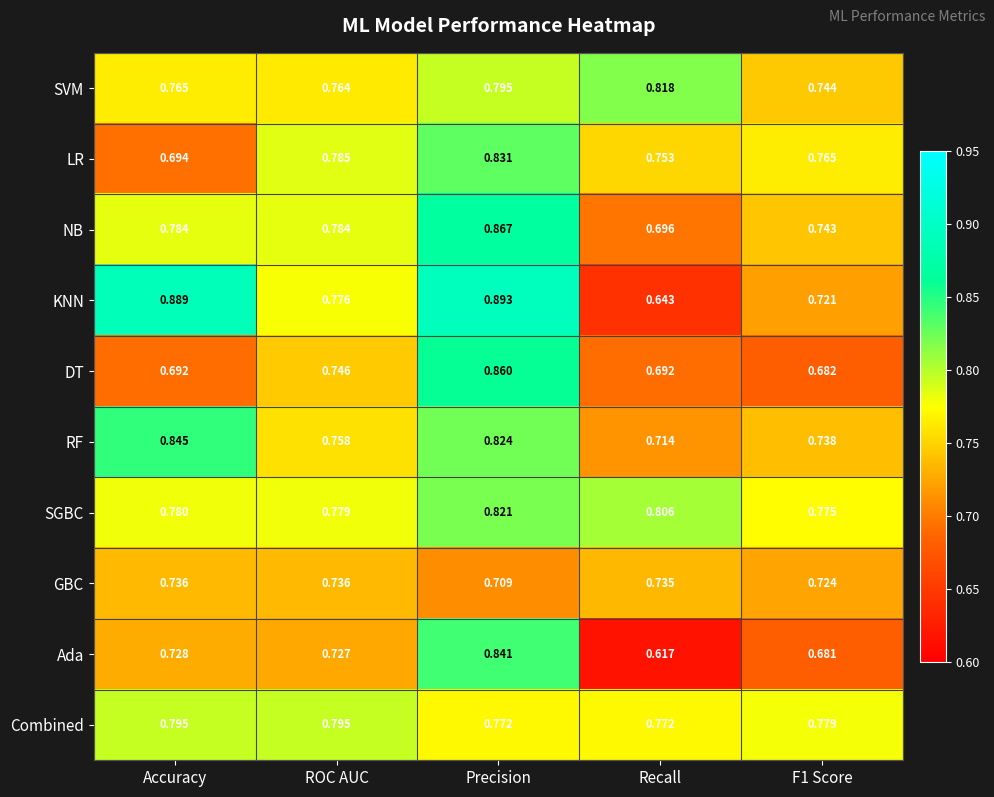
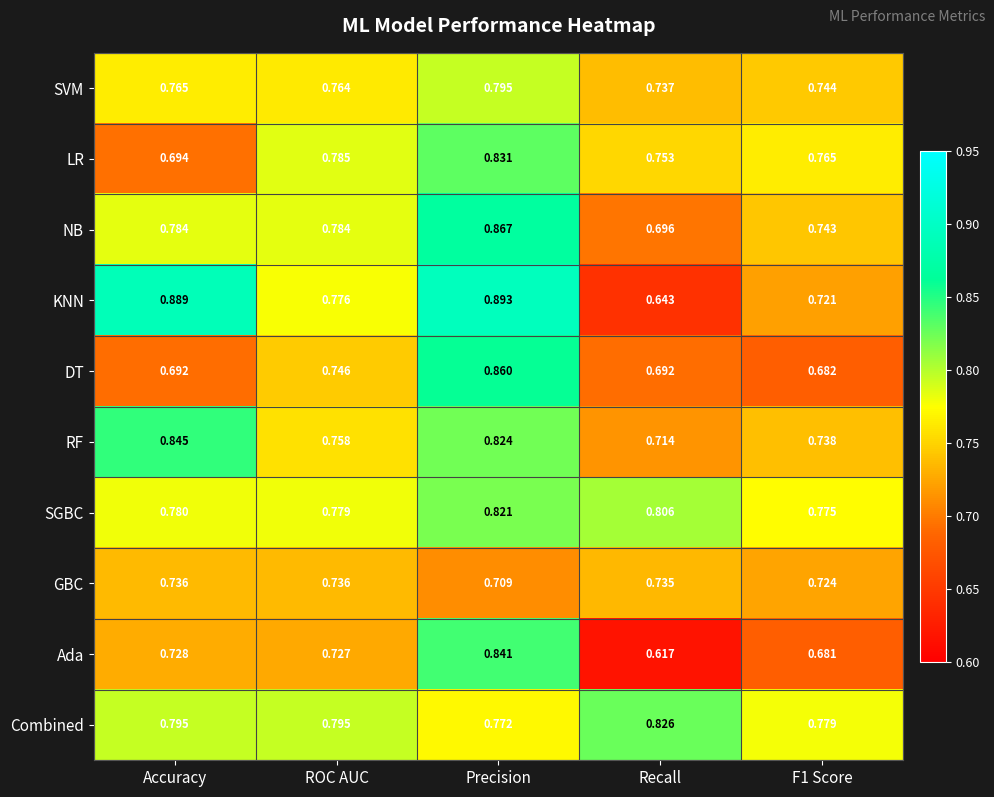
  {
    "SVM": {
      "Accuracy": 0.765,
      "ROC AUC": 0.764,
      "Precision": 0.795,
-     "Recall": 0.818,
+     "Recall": 0.737,
      "F1 Score": 0.744
    },
    "LR": {
      "Accuracy": 0.694,
      "ROC AUC": 0.785,
      "Precision": 0.831,
      "Recall": 0.753,
      "F1 Score": 0.765
    },
    "NB": {
      "Accuracy": 0.784,
      "ROC AUC": 0.784,
      "Precision": 0.867,
      "Recall": 0.696,
      "F1 Score": 0.743
    },
    "KNN": {
      "Accuracy": 0.889,
      "ROC AUC": 0.776,
      "Precision": 0.893,
      "Recall": 0.643,
      "F1 Score": 0.721
    },
    "DT": {
      "Accuracy": 0.692,
      "ROC AUC": 0.746,
      "Precision": 0.860,
      "Recall": 0.692,
      "F1 Score": 0.682
    },
    "RF": {
      "Accuracy": 0.845,
      "ROC AUC": 0.758,
      "Precision": 0.824,
      "Recall": 0.714,
      "F1 Score": 0.738
    },
    "SGBC": {
      "Accuracy": 0.780,
      "ROC AUC": 0.779,
      "Precision": 0.821,
      "Recall": 0.806,
      "F1 Score": 0.775
    },
    "GBC": {
      "Accuracy": 0.736,
      "ROC AUC": 0.736,
      "Precision": 0.709,
      "Recall": 0.735,
      "F1 Score": 0.724
    },
    "Ada": {
      "Accuracy": 0.728,
      "ROC AUC": 0.727,
      "Precision": 0.841,
      "Recall": 0.617,
      "F1 Score": 0.681
    },
    "Combined": {
      "Accuracy": 0.795,
      "ROC AUC": 0.795,
      "Precision": 0.772,
-     "Recall": 0.772,
+     "Recall": 0.826,
      "F1 Score": 0.779
    }
  }
